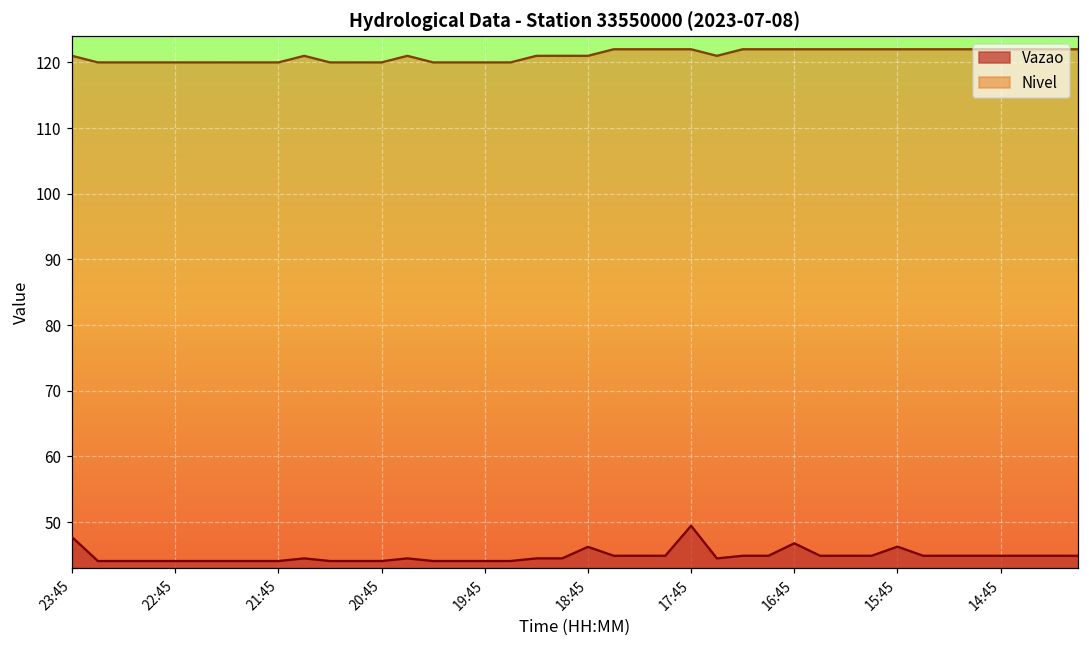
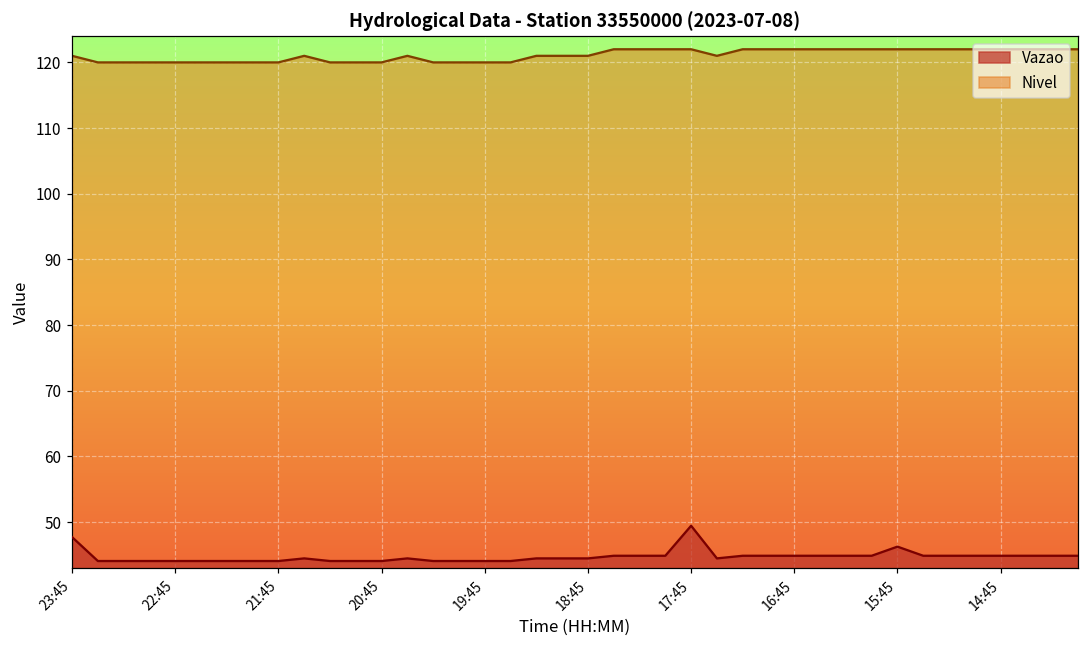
  {
    "Vazao": {
      "23:45": 48,
      "22:45": 44,
      "21:45": 44,
      "20:45": 44,
      "19:45": 44,
-     "18:45": 46,
+     "18:45": 44,
      "17:45": 49,
-     "16:45": 47,
+     "16:45": 45,
      "15:45": 46,
      "14:45": 45
    },
    "Nivel": {
      "23:45": 121,
      "22:45": 120,
      "21:45": 120,
      "20:45": 120,
      "19:45": 120,
      "18:45": 121,
      "17:45": 122,
      "16:45": 122,
      "15:45": 122
    }
  }
